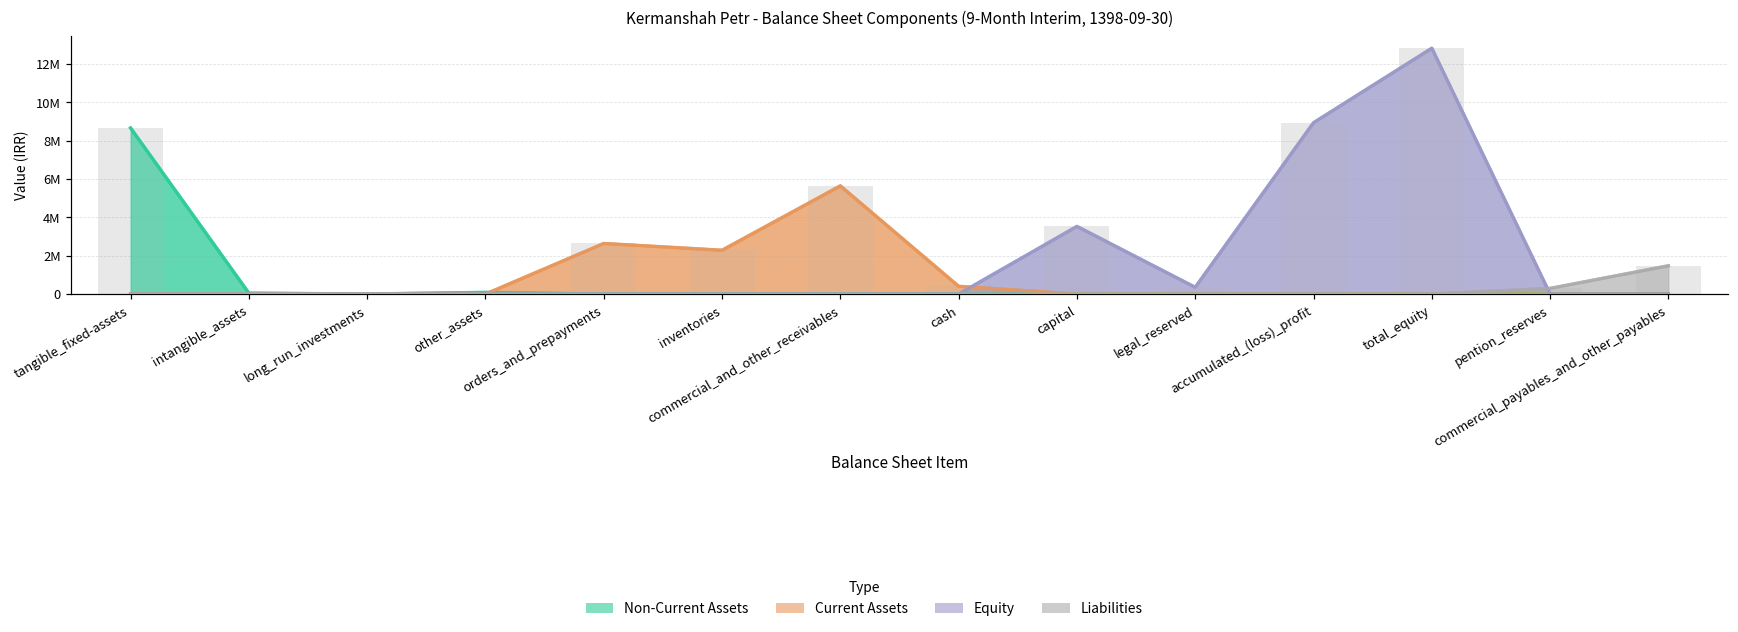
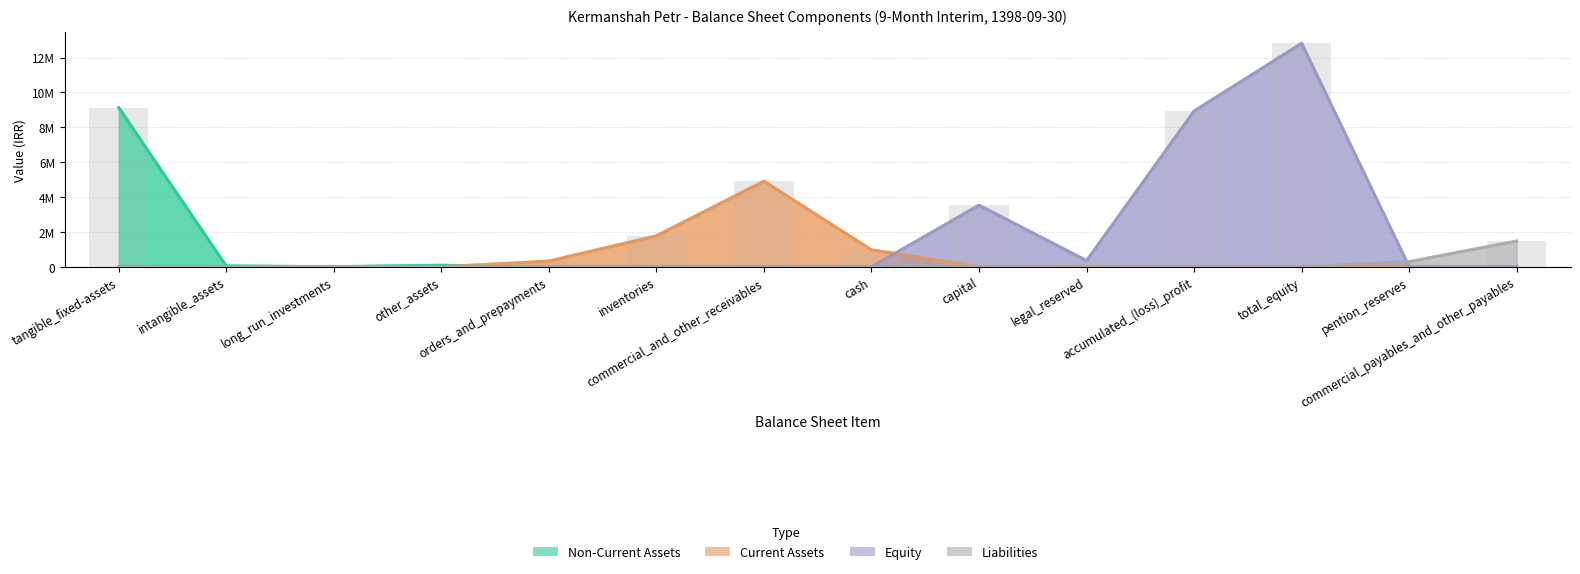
  {
    "Non-Current Assets": {
-     "tangible_fixed-assets": 8700000
+     "tangible_fixed-assets": 9100000
    },
    "Current Assets": {
-     "orders_and_prepayments": 2600000,
-     "inventories": 2300000,
-     "commercial_and_other_receivables": 5600000,
-     "cash": 400000
+     "orders_and_prepayments": 300000,
+     "inventories": 1800000,
+     "commercial_and_other_receivables": 4900000,
+     "cash": 1000000
    }
  }
